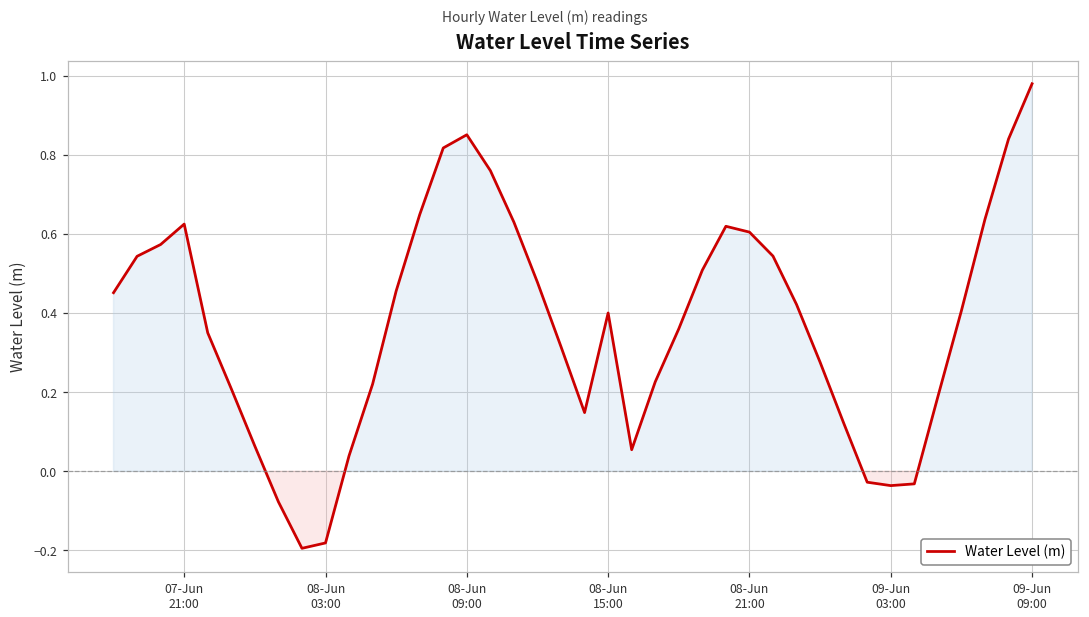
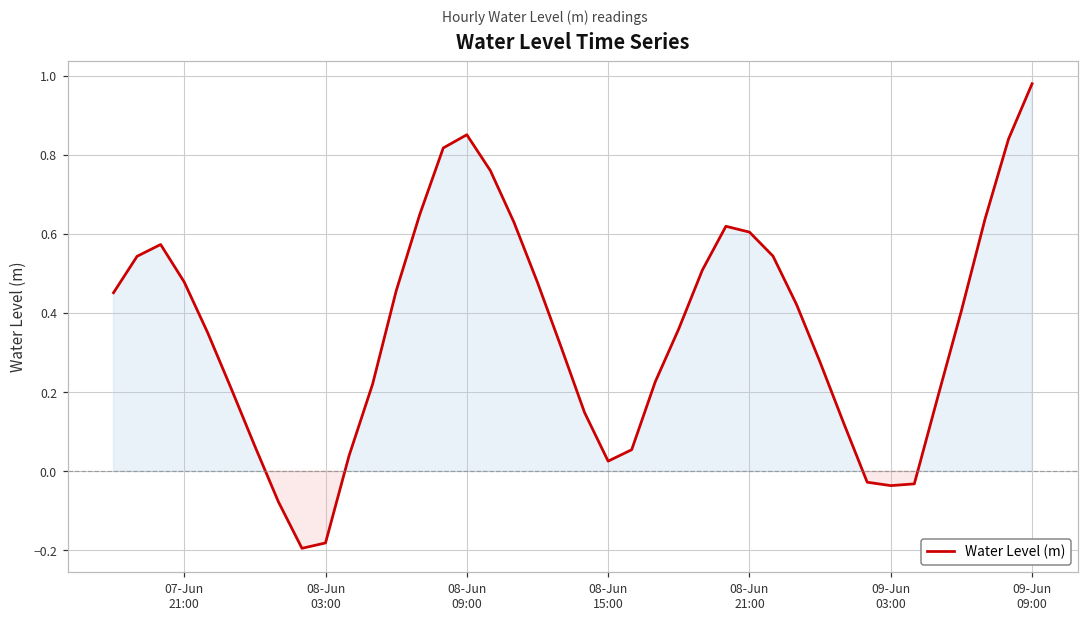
  {
-   "07-Jun 21:00": 0.62,
+   "07-Jun 21:00": 0.48,
    "08-Jun 03:00": -0.18,
    "08-Jun 09:00": 0.85,
-   "08-Jun 15:00": 0.40,
+   "08-Jun 15:00": 0.03,
    "08-Jun 21:00": 0.60,
    "09-Jun 03:00": -0.04,
    "09-Jun 09:00": 0.98
  }
